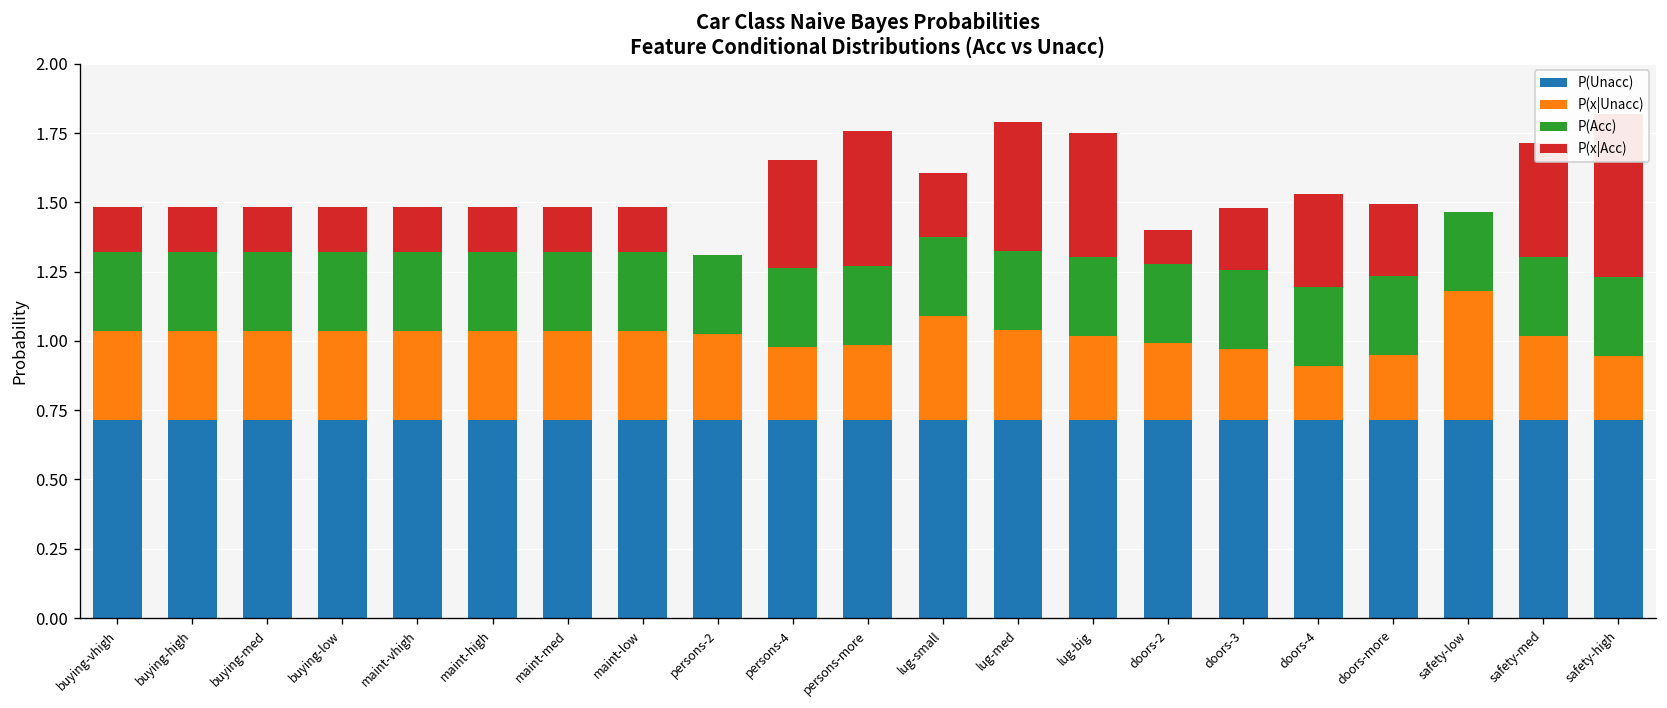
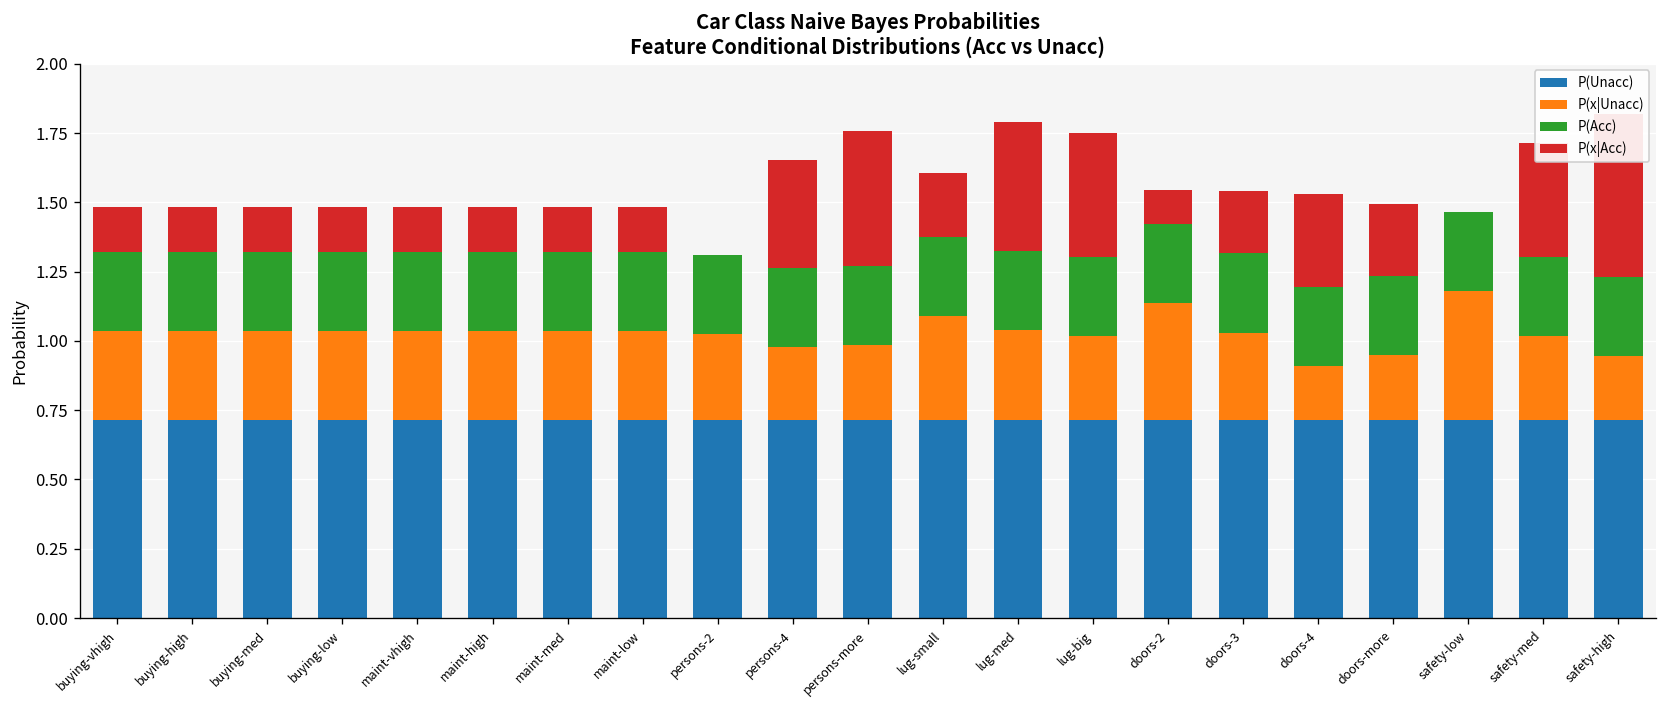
  {
    "P(Unacc)": {
      "buying-vhigh": 0.71,
      "buying-high": 0.71,
      "buying-med": 0.71,
      "buying-low": 0.71,
      "maint-vhigh": 0.71,
      "maint-high": 0.71,
      "maint-med": 0.71,
      "maint-low": 0.71,
      "persons-2": 0.71,
      "persons-4": 0.71,
      "persons-more": 0.71,
      "lug-small": 0.71,
      "lug-med": 0.71,
      "lug-big": 0.71,
      "doors-2": 0.71,
      "doors-3": 0.71,
      "doors-4": 0.71,
      "doors-more": 0.71,
      "safety-low": 0.71,
      "safety-med": 0.71,
      "safety-high": 0.71
    },
    "P(x|Unacc)": {
      "buying-vhigh": 0.32,
      "buying-high": 0.32,
      "buying-med": 0.32,
      "buying-low": 0.32,
      "maint-vhigh": 0.32,
      "maint-high": 0.32,
      "maint-med": 0.32,
      "maint-low": 0.32,
      "persons-2": 0.31,
      "persons-4": 0.26,
      "persons-more": 0.27,
      "lug-small": 0.37,
      "lug-med": 0.32,
      "lug-big": 0.30,
-     "doors-2": 0.28,
-     "doors-3": 0.25,
+     "doors-2": 0.42,
+     "doors-3": 0.32,
      "doors-4": 0.19,
      "doors-more": 0.23,
      "safety-low": 0.47,
      "safety-med": 0.30,
      "safety-high": 0.23
    },
    "P(Acc)": {
      "buying-vhigh": 0.29,
      "buying-high": 0.29,
      "buying-med": 0.29,
      "buying-low": 0.29,
      "maint-vhigh": 0.29,
      "maint-high": 0.29,
      "maint-med": 0.29,
      "maint-low": 0.29,
      "persons-2": 0.29,
      "persons-4": 0.29,
      "persons-more": 0.29,
      "lug-small": 0.29,
      "lug-med": 0.29,
      "lug-big": 0.29,
      "doors-2": 0.29,
      "doors-3": 0.29,
      "doors-4": 0.29,
      "doors-more": 0.29,
      "safety-low": 0.29,
      "safety-med": 0.29,
      "safety-high": 0.29
    },
    "P(x|Acc)": {
      "buying-vhigh": 0.16,
      "buying-high": 0.16,
      "buying-med": 0.16,
      "buying-low": 0.16,
      "maint-vhigh": 0.16,
      "maint-high": 0.16,
      "maint-med": 0.16,
      "maint-low": 0.16,
      "persons-2": 0.00,
      "persons-4": 0.39,
      "persons-more": 0.49,
      "lug-small": 0.23,
      "lug-med": 0.47,
      "lug-big": 0.45,
      "doors-2": 0.13,
      "doors-3": 0.22,
      "doors-4": 0.33,
      "doors-more": 0.26,
      "safety-low": 0.00
    }
  }
